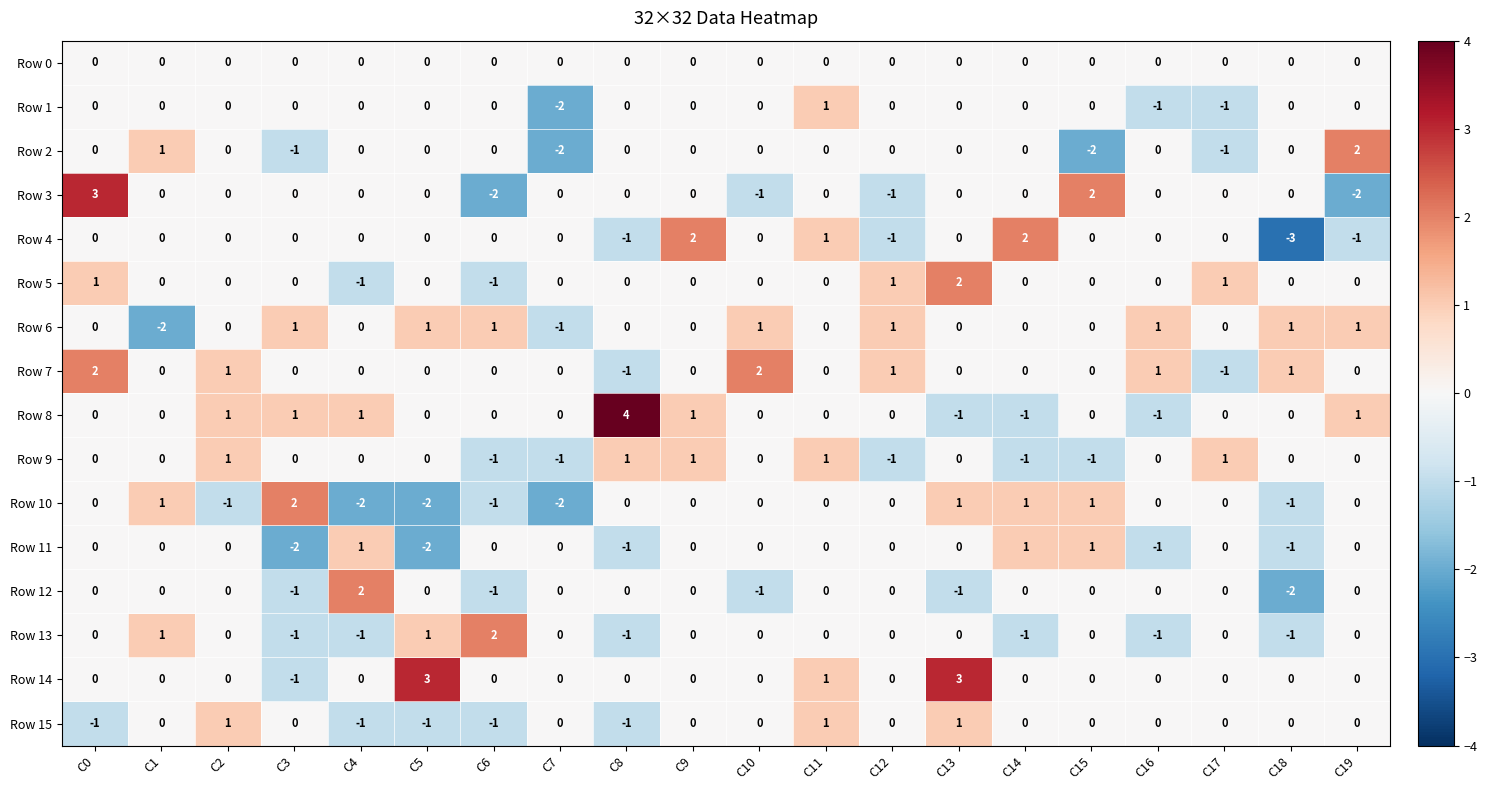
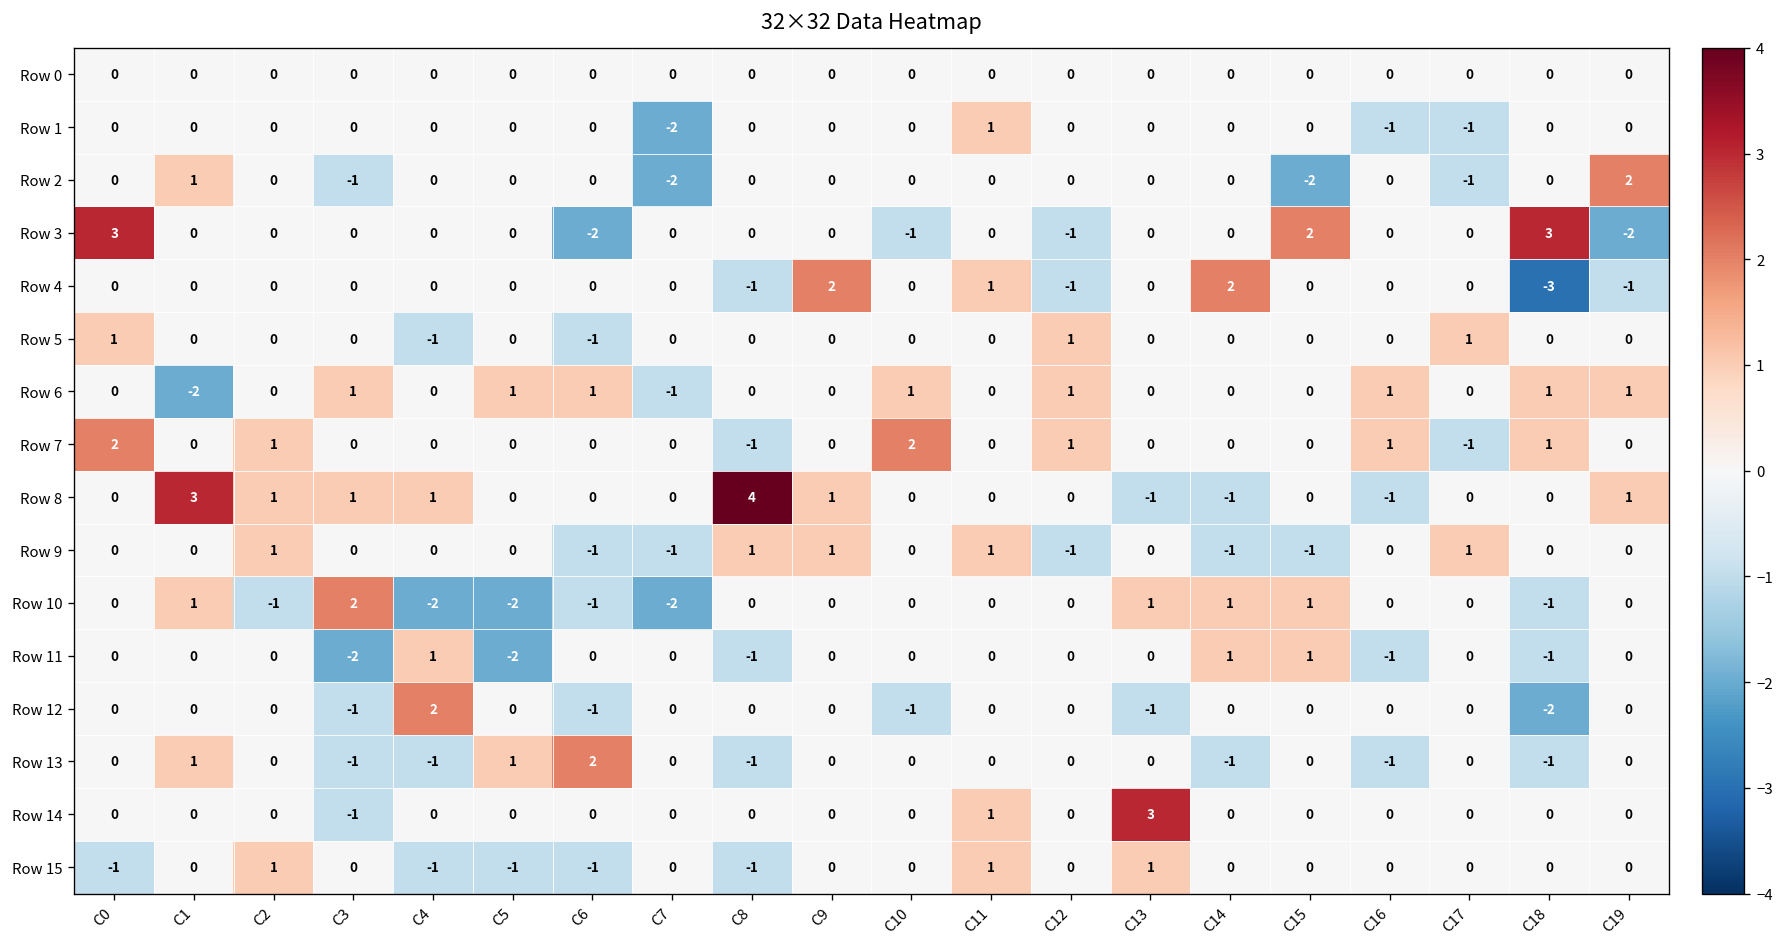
  {
    "Row 3": {
      "C0": 3,
      "C1": 0,
      "C2": 0,
      "C3": 0,
      "C4": 0,
      "C5": 0,
      "C6": -2,
      "C7": 0,
      "C8": 0,
      "C9": 0,
      "C10": -1,
      "C11": 0,
      "C12": -1,
      "C13": 0,
      "C14": 0,
      "C15": 2,
      "C16": 0,
      "C17": 0,
-     "C18": 0,
+     "C18": 3,
      "C19": -2
    },
    "Row 5": {
      "C0": 1,
      "C1": 0,
      "C2": 0,
      "C3": 0,
      "C4": -1,
      "C5": 0,
      "C6": -1,
      "C7": 0,
      "C8": 0,
      "C9": 0,
      "C10": 0,
      "C11": 0,
      "C12": 1,
-     "C13": 2,
+     "C13": 0,
      "C14": 0,
      "C15": 0,
      "C16": 0,
      "C17": 1,
      "C18": 0,
      "C19": 0
    },
    "Row 8": {
      "C0": 0,
-     "C1": 0,
+     "C1": 3,
      "C2": 1,
      "C3": 1,
      "C4": 1,
      "C5": 0,
      "C6": 0,
      "C7": 0,
      "C8": 4,
      "C9": 1,
      "C10": 0,
      "C11": 0,
      "C12": 0,
      "C13": -1,
      "C14": -1,
      "C15": 0,
      "C16": -1,
      "C17": 0,
      "C18": 0,
      "C19": 1
    },
    "Row 14": {
      "C0": 0,
      "C1": 0,
      "C2": 0,
      "C3": -1,
      "C4": 0,
-     "C5": 3,
+     "C5": 0,
      "C6": 0,
      "C7": 0,
      "C8": 0,
      "C9": 0,
      "C10": 0,
      "C11": 1,
      "C12": 0,
      "C13": 3,
      "C14": 0,
      "C15": 0,
      "C16": 0,
      "C17": 0,
      "C18": 0,
      "C19": 0
    }
  }
